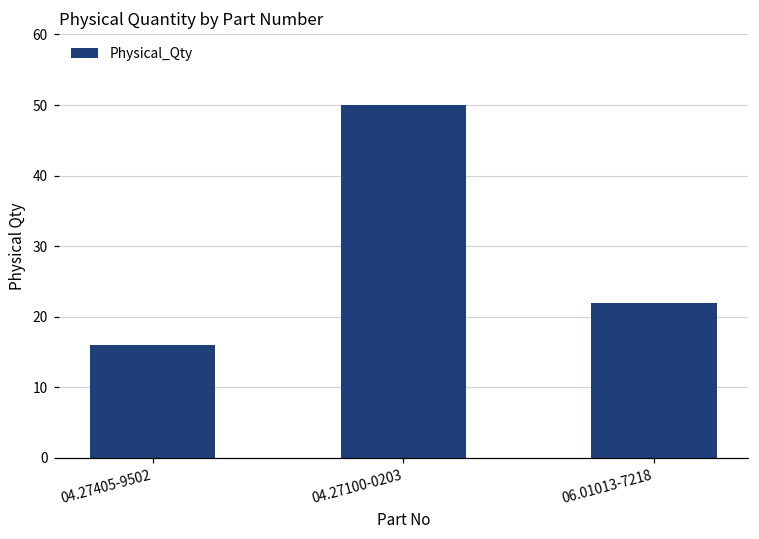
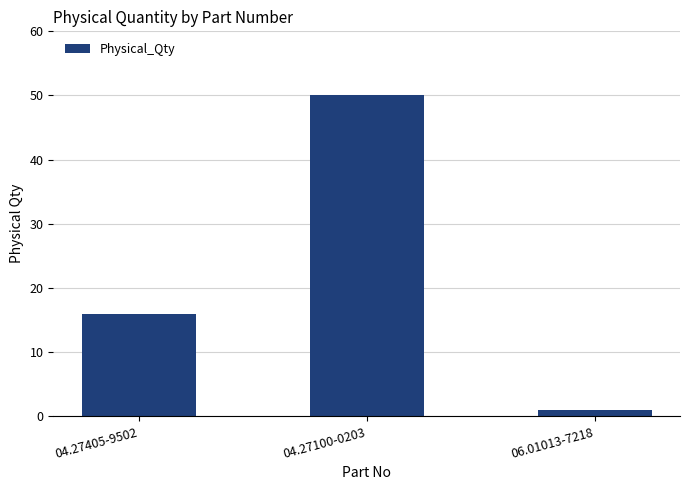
  {
    "04.27405-9502": 16,
    "04.27100-0203": 50,
-   "06.01013-7218": 22
+   "06.01013-7218": 1
  }
